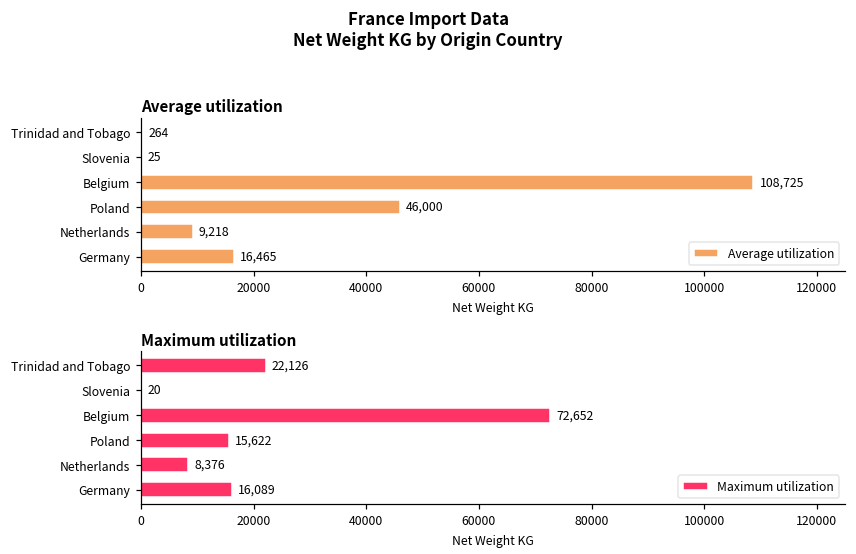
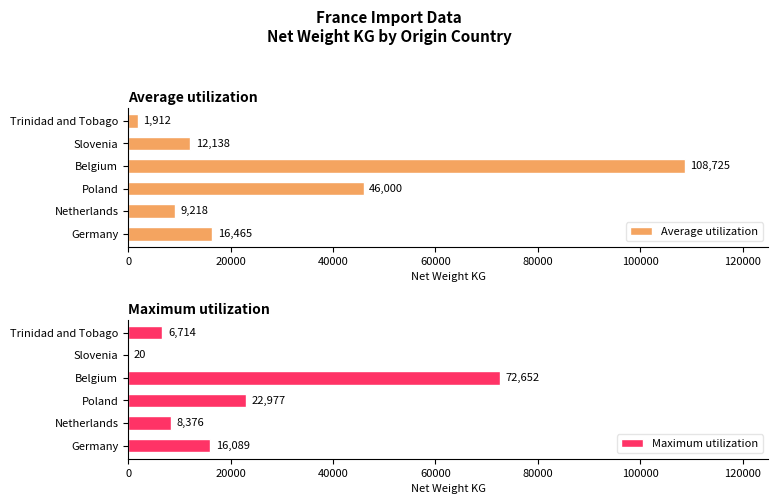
  {
    "Average utilization": {
-     "Trinidad and Tobago": "264",
-     "Slovenia": "25",
+     "Trinidad and Tobago": "1,912",
+     "Slovenia": "12,138",
      "Belgium": "108,725",
      "Poland": "46,000",
      "Netherlands": "9,218",
      "Germany": "16,465"
    },
    "Maximum utilization": {
-     "Trinidad and Tobago": "22,126",
+     "Trinidad and Tobago": "6,714",
      "Slovenia": "20",
      "Belgium": "72,652",
-     "Poland": "15,622",
+     "Poland": "22,977",
      "Netherlands": "8,376",
      "Germany": "16,089"
    }
  }
